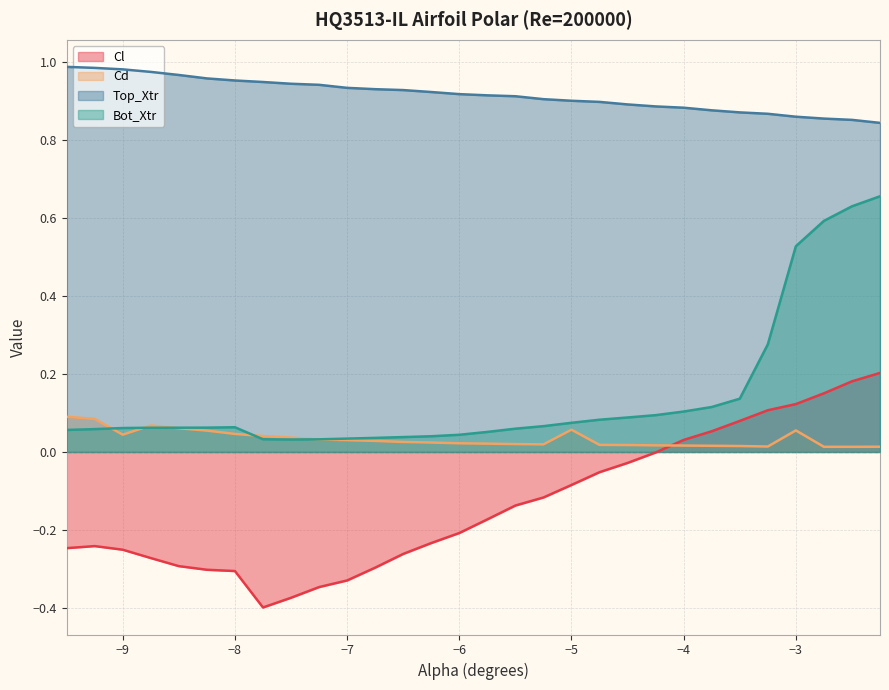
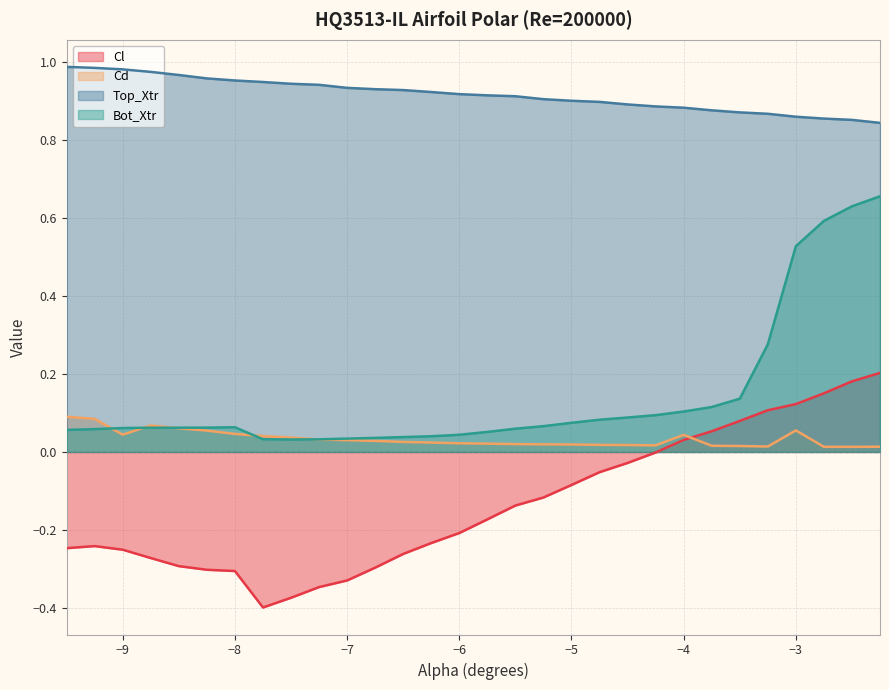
  {
    "Cd": {
      "−9": 0.04,
      "−8": 0.05,
      "−6": 0.02,
-     "−5": 0.06,
-     "−4": 0.02,
+     "−5": 0.02,
+     "−4": 0.04,
      "−3": 0.06
    }
  }
